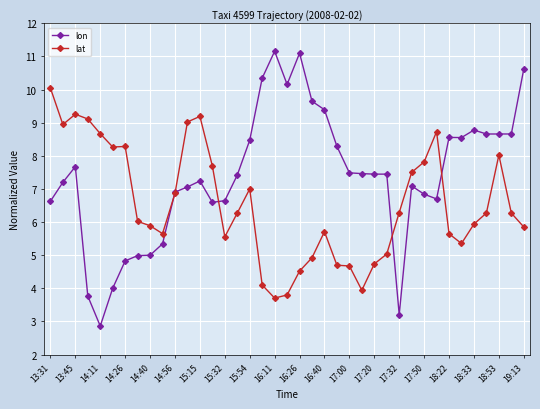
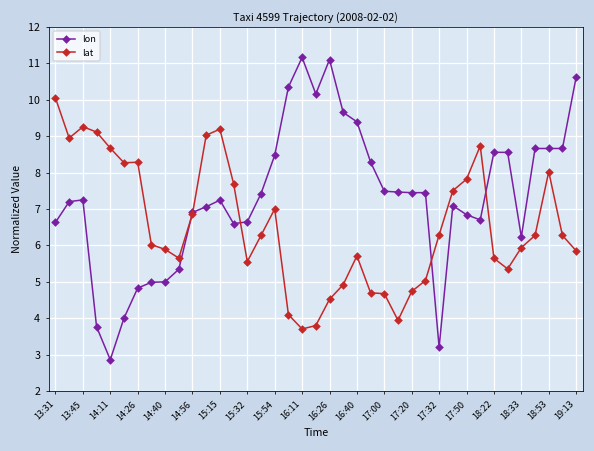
  {
    "lon": {
      "13:31": 6.6,
-     "13:45": 7.7,
+     "13:45": 7.2,
      "14:11": 2.9,
      "14:26": 4.8,
      "14:40": 5.0,
      "15:15": 7.2,
      "15:32": 6.6,
      "15:54": 8.5,
      "16:11": 11.2,
      "16:26": 11.1,
      "16:40": 9.4,
      "17:00": 7.5,
      "17:20": 7.4,
      "17:32": 3.2,
      "17:50": 6.8,
      "18:22": 8.6,
-     "18:33": 8.8,
+     "18:33": 6.2,
      "18:53": 8.7,
      "19:13": 10.6
    },
    "lat": {
      "13:31": 10.0,
      "13:45": 9.3,
      "14:11": 8.7,
      "14:26": 8.3,
      "14:40": 5.9,
      "15:15": 9.2,
      "15:32": 5.6,
      "15:54": 7.0,
      "16:11": 3.7,
      "16:26": 4.5,
      "16:40": 5.7,
      "17:00": 4.7,
      "17:20": 4.7,
      "17:32": 6.3,
      "17:50": 7.8,
      "18:22": 5.6,
      "18:33": 5.9,
      "18:53": 8.0,
      "19:13": 5.9
    }
  }
